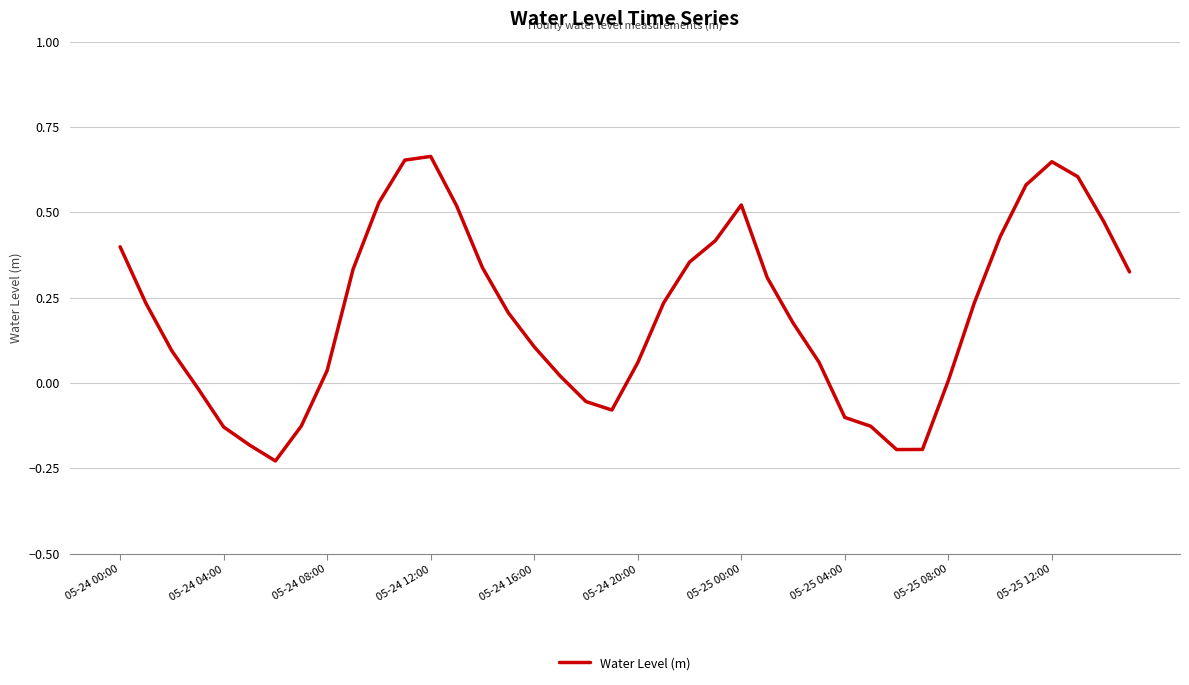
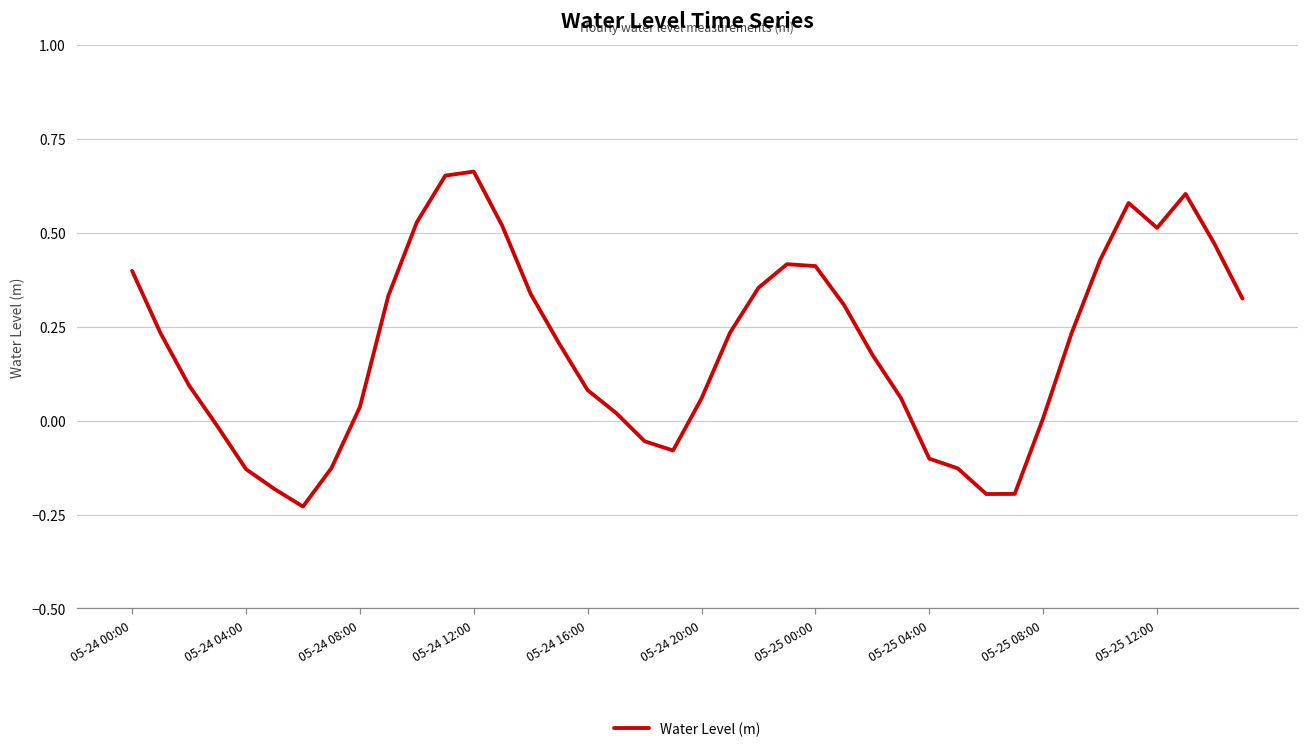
  {
    "05-24 00:00": 0.40,
    "05-24 04:00": -0.13,
    "05-24 08:00": 0.04,
    "05-24 12:00": 0.66,
-   "05-24 16:00": 0.11,
+   "05-24 16:00": 0.08,
    "05-24 20:00": 0.06,
-   "05-25 00:00": 0.52,
+   "05-25 00:00": 0.41,
    "05-25 04:00": -0.10,
    "05-25 08:00": 0.01,
-   "05-25 12:00": 0.65
+   "05-25 12:00": 0.51
  }
